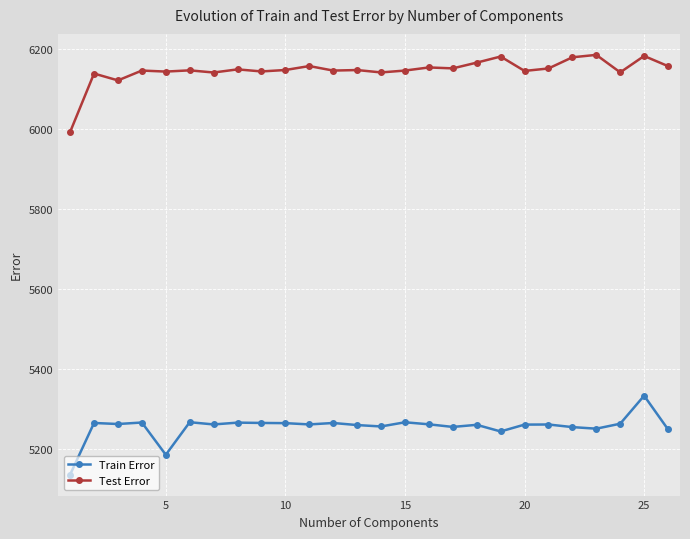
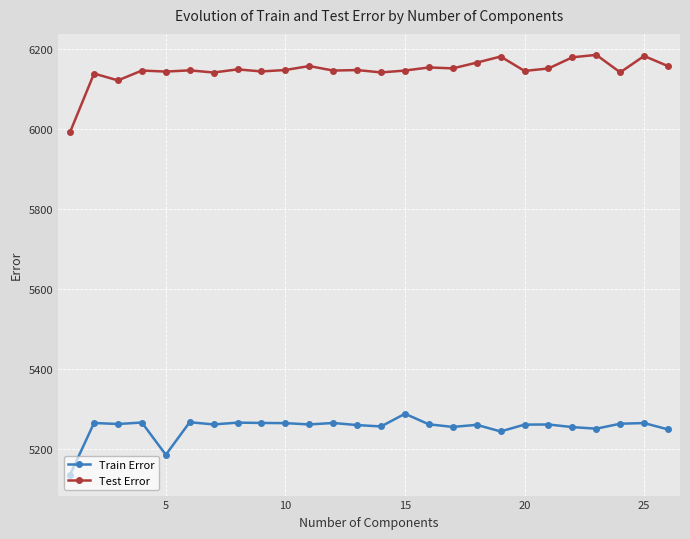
  {
    "Train Error": {
      "5": 5190,
      "10": 5260,
-     "15": 5270,
+     "15": 5290,
      "20": 5260,
-     "25": 5330
+     "25": 5260
    },
    "Test Error": {
      "5": 6140,
      "10": 6150,
      "15": 6150,
      "20": 6150,
      "25": 6180
    }
  }
